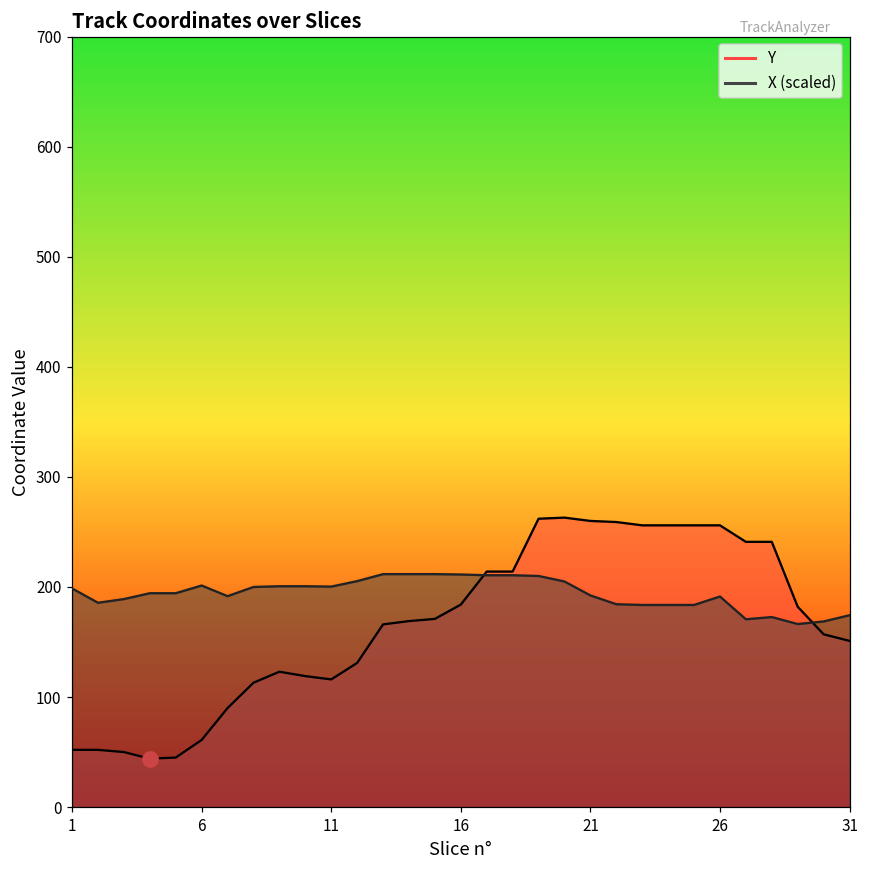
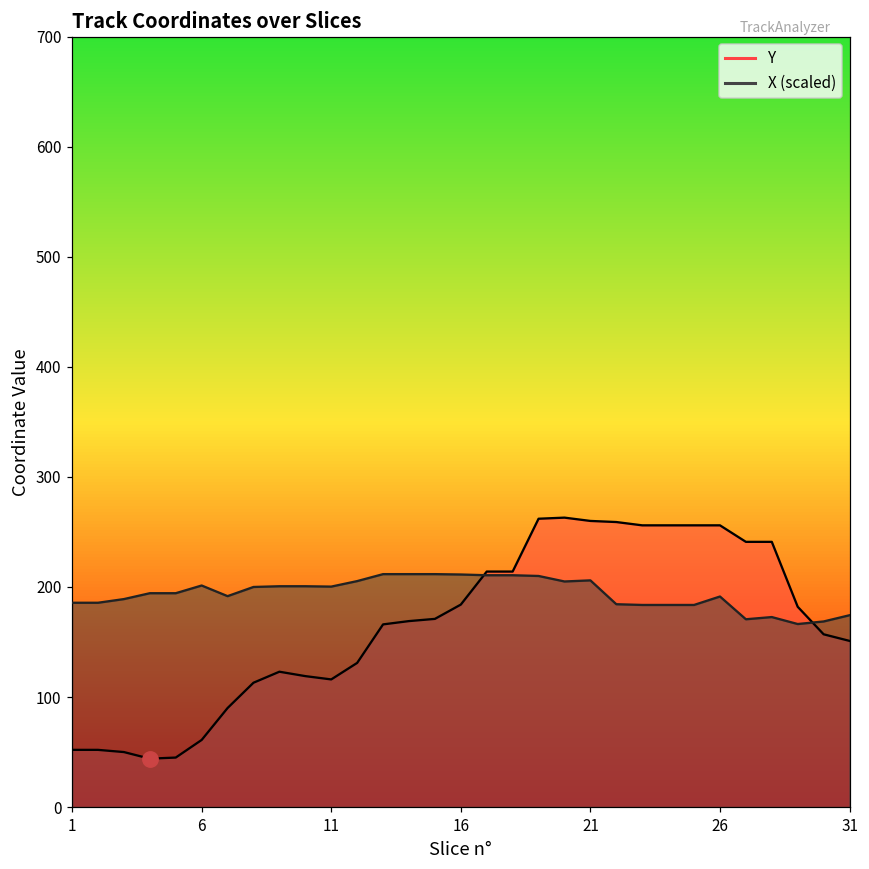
  {
    "X (scaled)": {
-     "1": 199,
+     "1": 186,
      "6": 201,
      "11": 200,
      "16": 211,
-     "21": 192,
+     "21": 206,
      "26": 191,
      "31": 174
    }
  }
